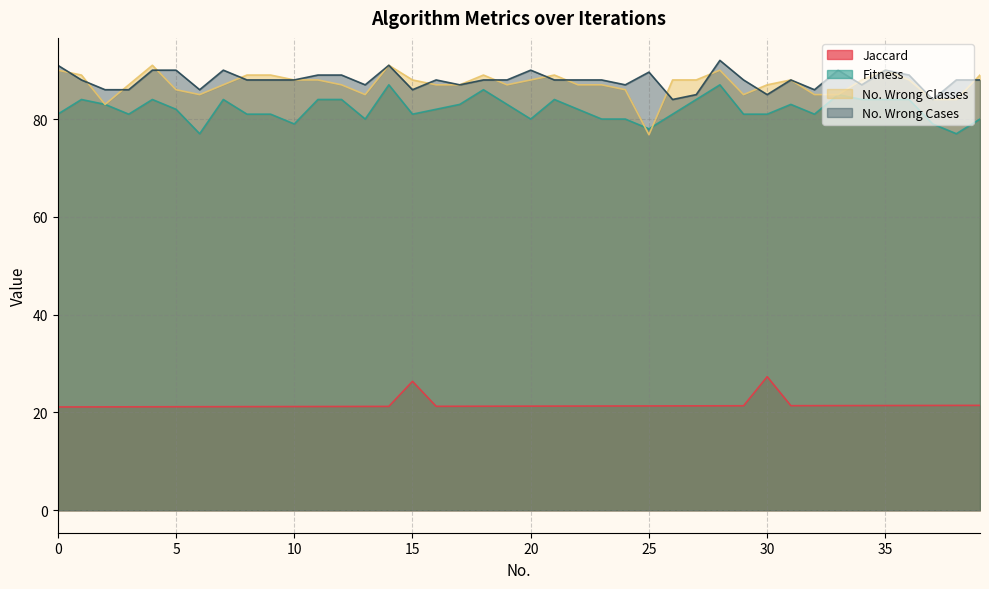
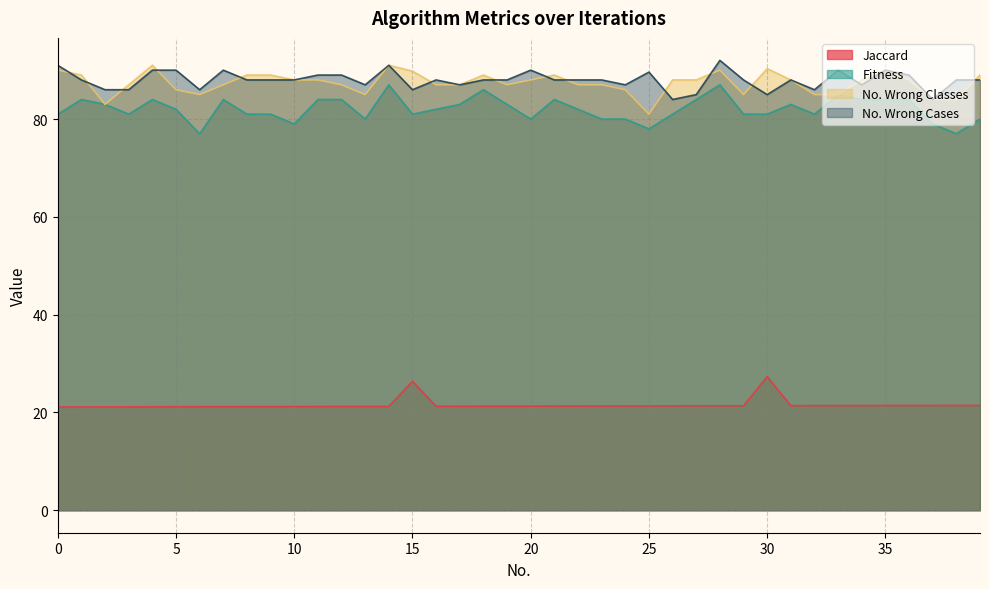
  {
    "Jaccard": {
      "0": 21,
      "5": 21,
      "10": 21,
      "15": 26,
      "20": 21,
      "25": 21,
      "30": 27,
      "35": 21
    },
    "Fitness": {
      "0": 81,
      "5": 82,
      "10": 79,
      "15": 81,
      "20": 80,
      "25": 78,
      "30": 81
    },
    "No. Wrong Classes": {
      "0": 90,
      "5": 86,
-     "15": 88,
+     "15": 90,
      "20": 88,
-     "25": 77,
-     "30": 87
+     "25": 81,
+     "30": 90
    },
    "No. Wrong Cases": {
      "0": 91,
      "5": 90,
      "15": 86,
      "20": 90,
      "25": 90,
      "30": 85
    }
  }
